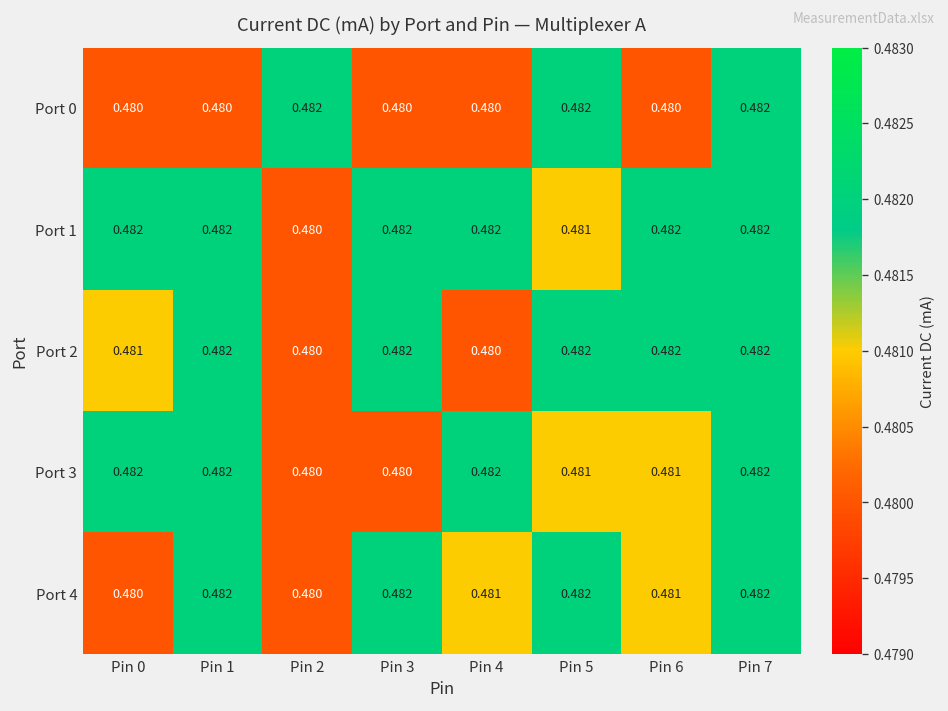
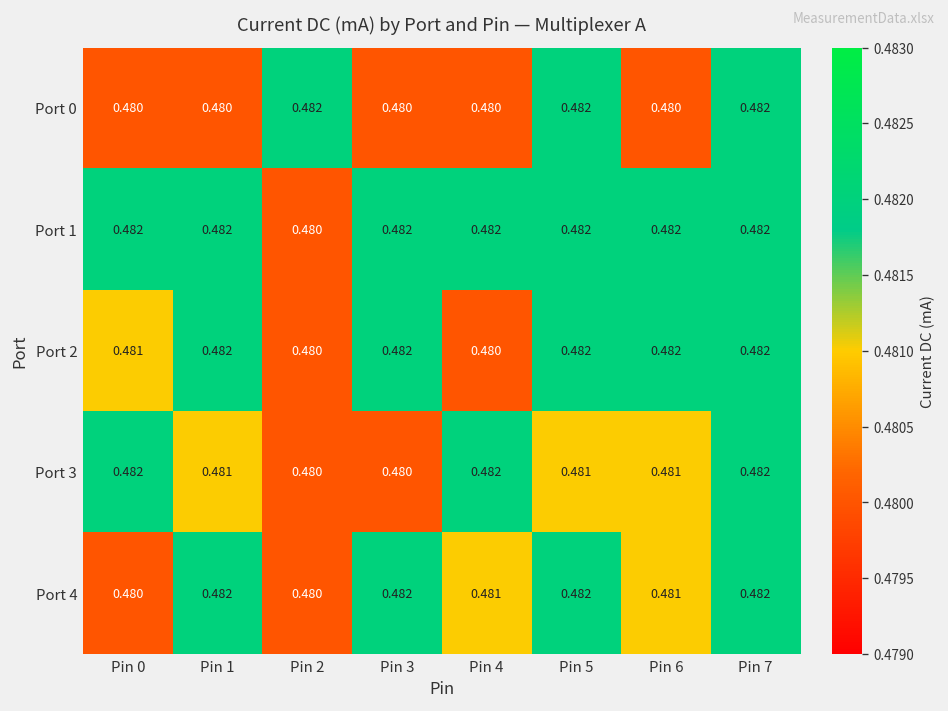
  {
    "Port 0": {
      "Pin 0": 0.480,
      "Pin 1": 0.480,
      "Pin 2": 0.482,
      "Pin 3": 0.480,
      "Pin 4": 0.480,
      "Pin 5": 0.482,
      "Pin 6": 0.480,
      "Pin 7": 0.482
    },
    "Port 1": {
      "Pin 0": 0.482,
      "Pin 1": 0.482,
      "Pin 2": 0.480,
      "Pin 3": 0.482,
      "Pin 4": 0.482,
-     "Pin 5": 0.481,
+     "Pin 5": 0.482,
      "Pin 6": 0.482,
      "Pin 7": 0.482
    },
    "Port 2": {
      "Pin 0": 0.481,
      "Pin 1": 0.482,
      "Pin 2": 0.480,
      "Pin 3": 0.482,
      "Pin 4": 0.480,
      "Pin 5": 0.482,
      "Pin 6": 0.482,
      "Pin 7": 0.482
    },
    "Port 3": {
      "Pin 0": 0.482,
-     "Pin 1": 0.482,
+     "Pin 1": 0.481,
      "Pin 2": 0.480,
      "Pin 3": 0.480,
      "Pin 4": 0.482,
      "Pin 5": 0.481,
      "Pin 6": 0.481,
      "Pin 7": 0.482
    },
    "Port 4": {
      "Pin 0": 0.480,
      "Pin 1": 0.482,
      "Pin 2": 0.480,
      "Pin 3": 0.482,
      "Pin 4": 0.481,
      "Pin 5": 0.482,
      "Pin 6": 0.481,
      "Pin 7": 0.482
    }
  }
